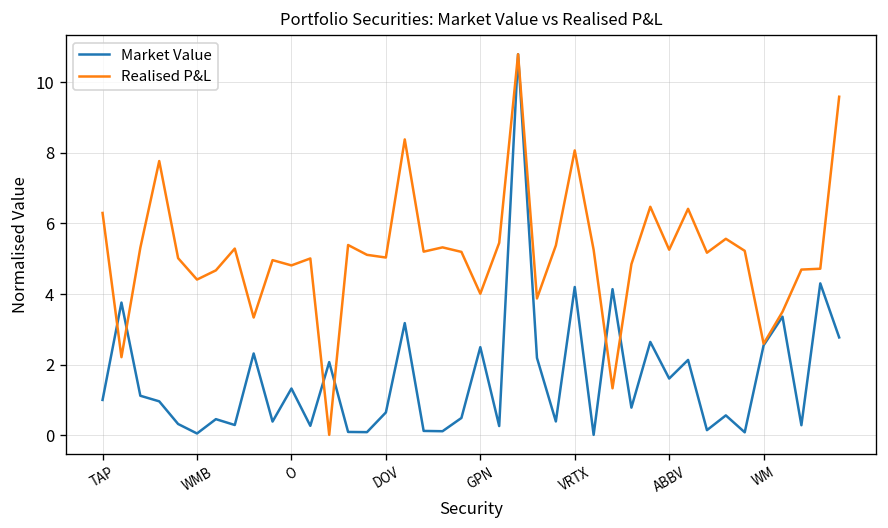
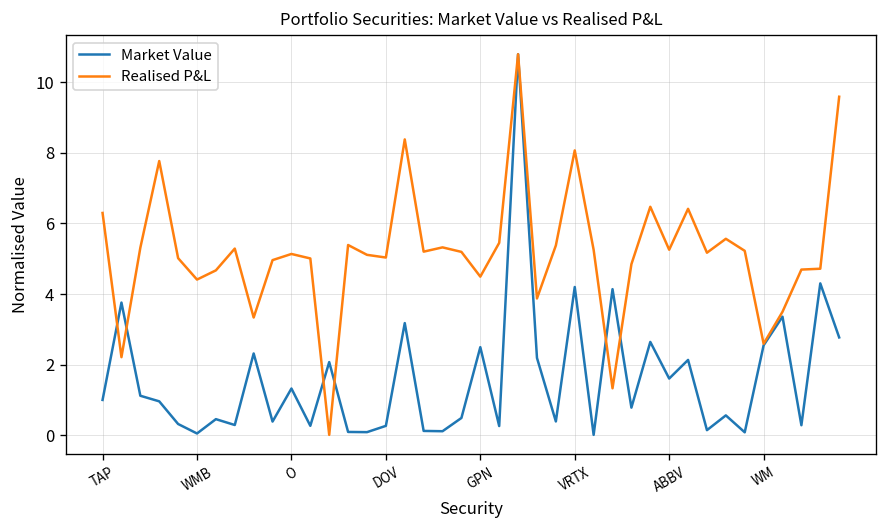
  {
    "Market Value": {
      "TAP": 1.0,
      "WMB": 0.1,
      "O": 1.3,
-     "DOV": 0.6,
+     "DOV": 0.3,
      "GPN": 2.5,
      "VRTX": 4.2,
      "ABBV": 1.6
    },
    "Realised P&L": {
      "TAP": 6.3,
      "WMB": 4.4,
-     "O": 4.8,
+     "O": 5.1,
      "DOV": 5.0,
-     "GPN": 4.0,
+     "GPN": 4.5,
      "VRTX": 8.1,
      "ABBV": 5.3
    }
  }
